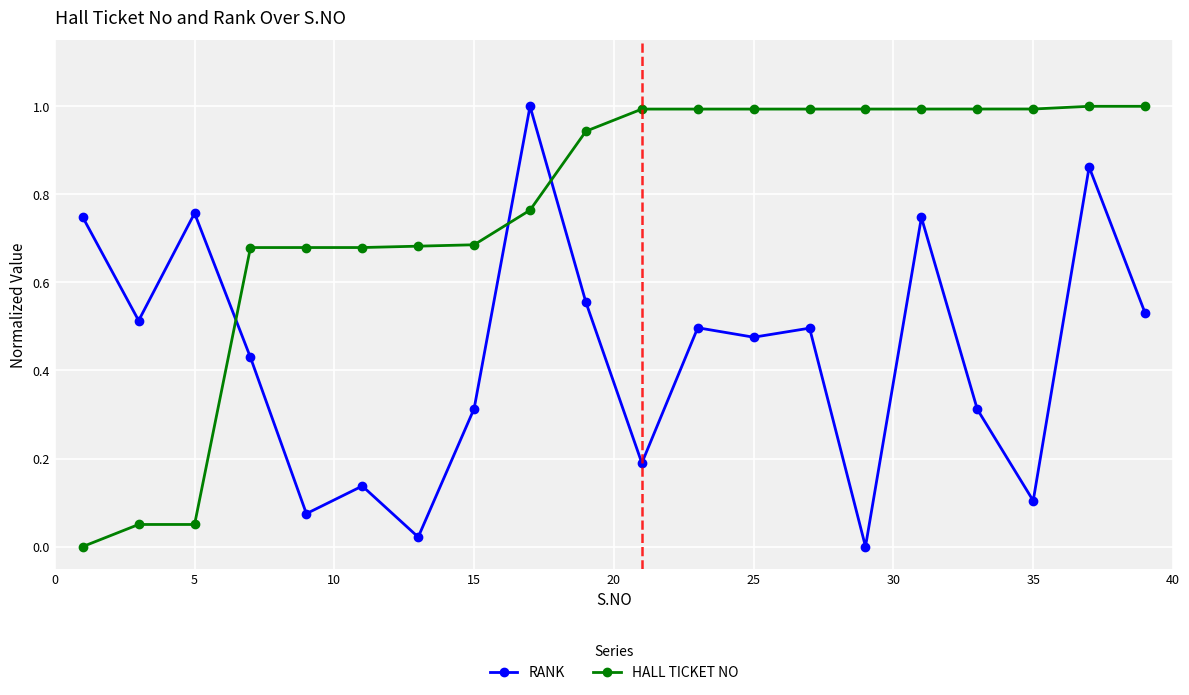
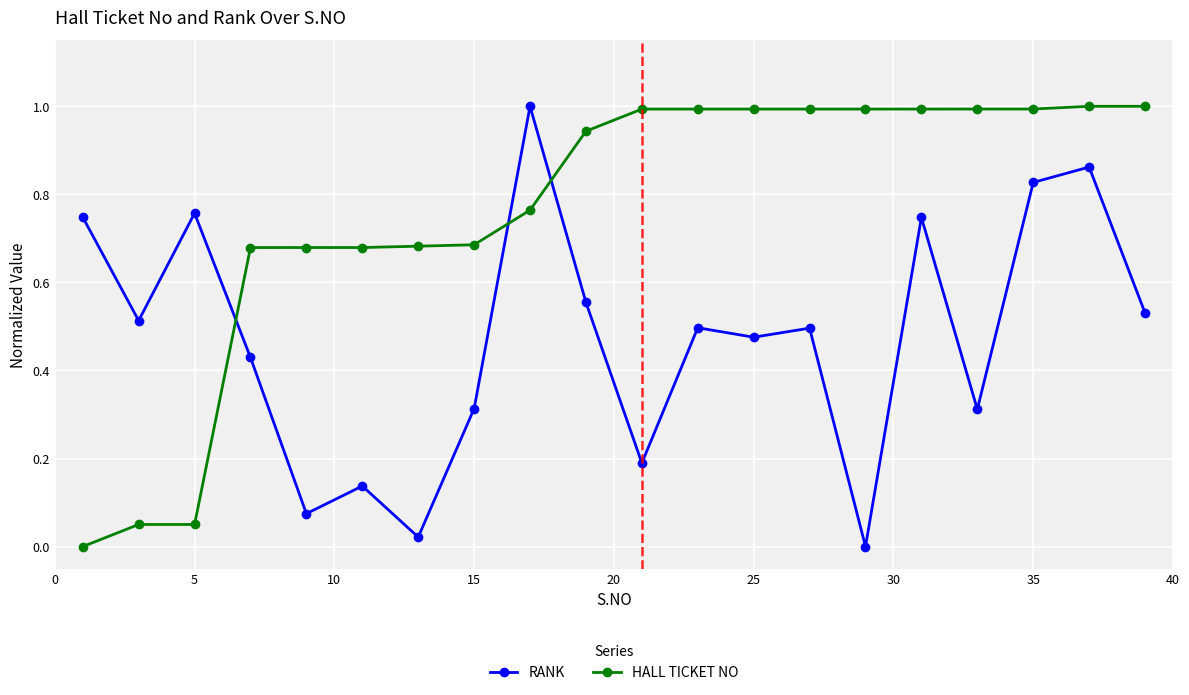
  {
    "RANK": {
      "5": 0.76,
      "15": 0.31,
      "25": 0.48,
-     "35": 0.10
+     "35": 0.83
    },
    "HALL TICKET NO": {
      "5": 0.05,
      "15": 0.69,
      "25": 0.99,
      "35": 0.99
    }
  }
